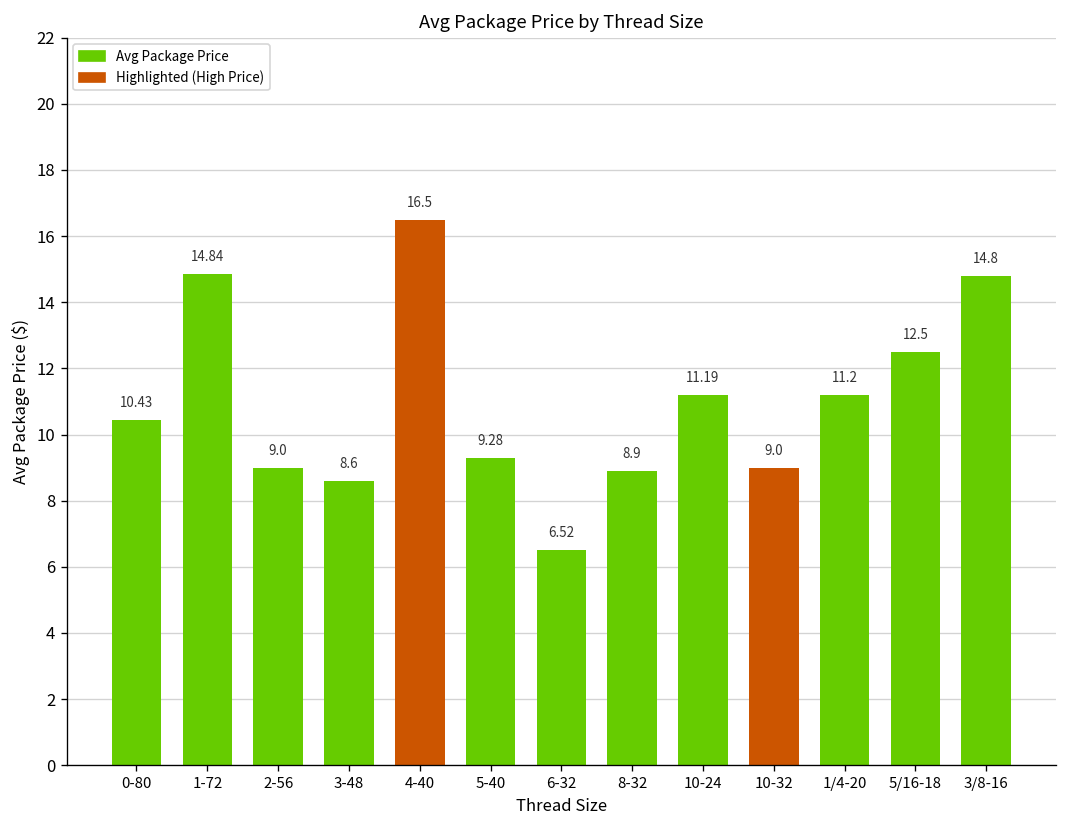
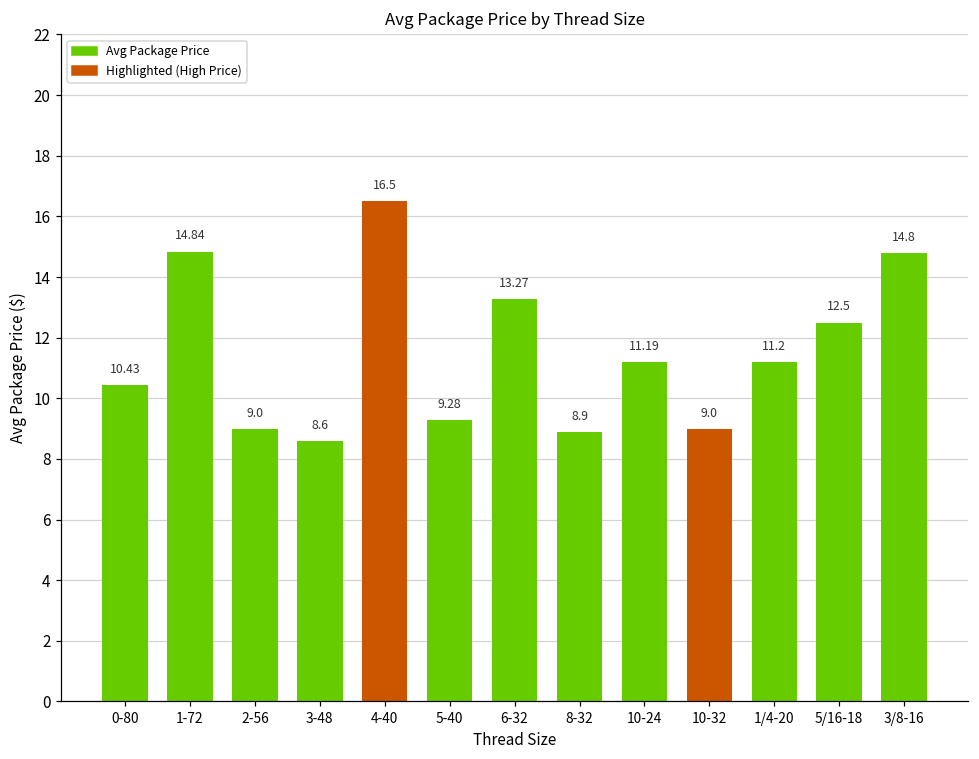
  {
    "0-80": 10.43,
    "1-72": 14.84,
    "2-56": 9.0,
    "3-48": 8.6,
    "4-40": 16.5,
    "5-40": 9.28,
-   "6-32": 6.52,
+   "6-32": 13.27,
    "8-32": 8.9,
    "10-24": 11.19,
    "10-32": 9.0,
    "1/4-20": 11.2,
    "5/16-18": 12.5,
    "3/8-16": 14.8
  }
